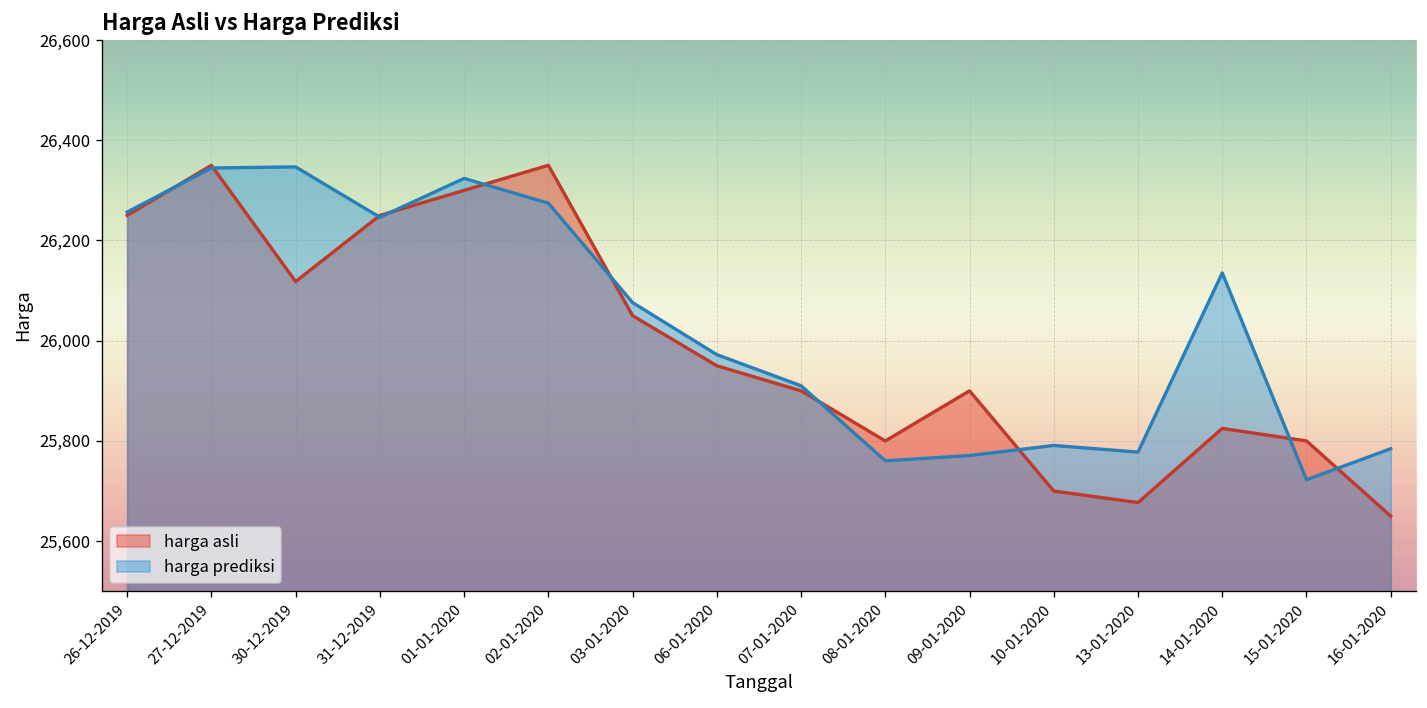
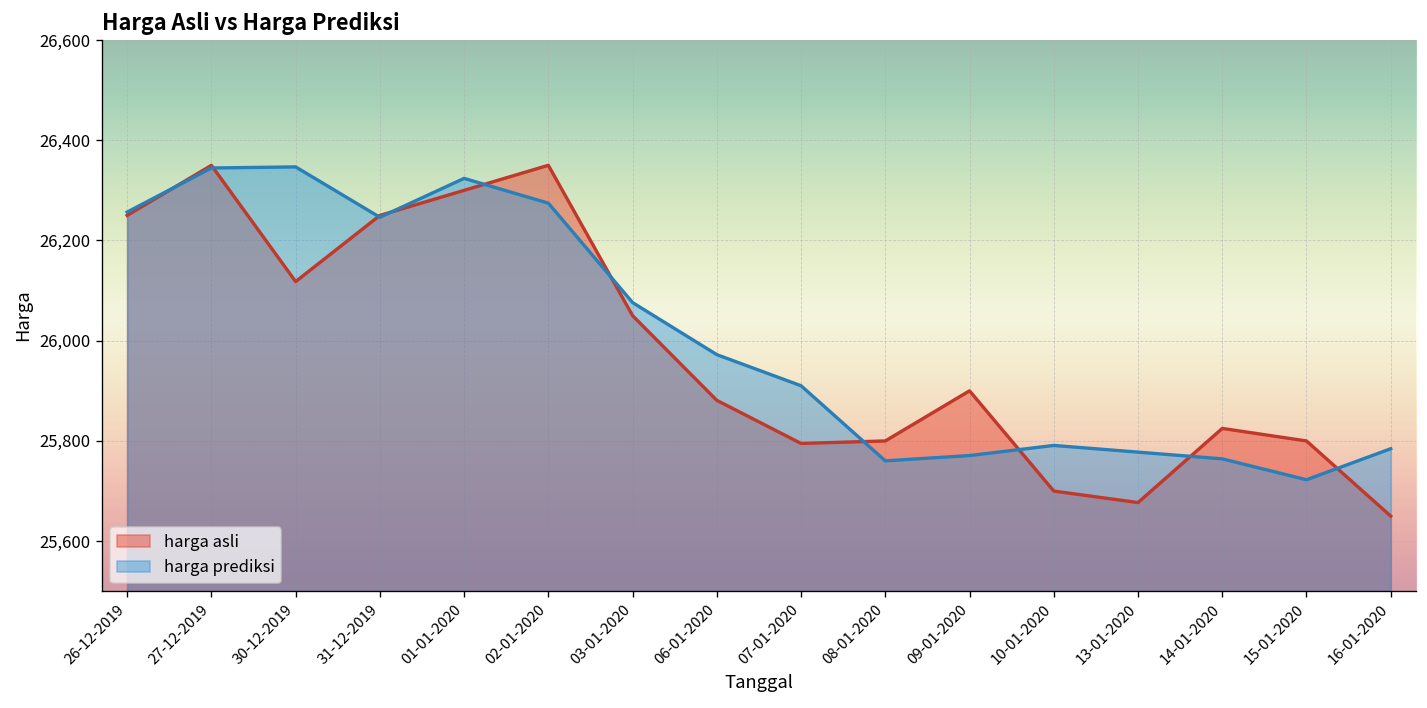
  {
    "harga asli": {
      "26-12-2019": "26,250",
      "30-12-2019": "26,120",
      "01-01-2020": "26,300",
      "02-01-2020": "26,350",
      "03-01-2020": "26,050",
-     "06-01-2020": "25,950",
-     "07-01-2020": "25,900",
+     "06-01-2020": "25,880",
+     "07-01-2020": "25,800",
      "08-01-2020": "25,800",
      "09-01-2020": "25,900",
      "10-01-2020": "25,700",
      "13-01-2020": "25,680",
      "14-01-2020": "25,830",
      "15-01-2020": "25,800",
      "16-01-2020": "25,650"
    },
    "harga prediksi": {
      "26-12-2019": "26,260",
      "30-12-2019": "26,350",
      "01-01-2020": "26,320",
      "02-01-2020": "26,270",
      "03-01-2020": "26,080",
      "06-01-2020": "25,970",
      "07-01-2020": "25,910",
      "08-01-2020": "25,760",
      "09-01-2020": "25,770",
      "10-01-2020": "25,790",
      "13-01-2020": "25,780",
-     "14-01-2020": "26,140",
+     "14-01-2020": "25,760",
      "15-01-2020": "25,720",
      "16-01-2020": "25,780"
    }
  }
